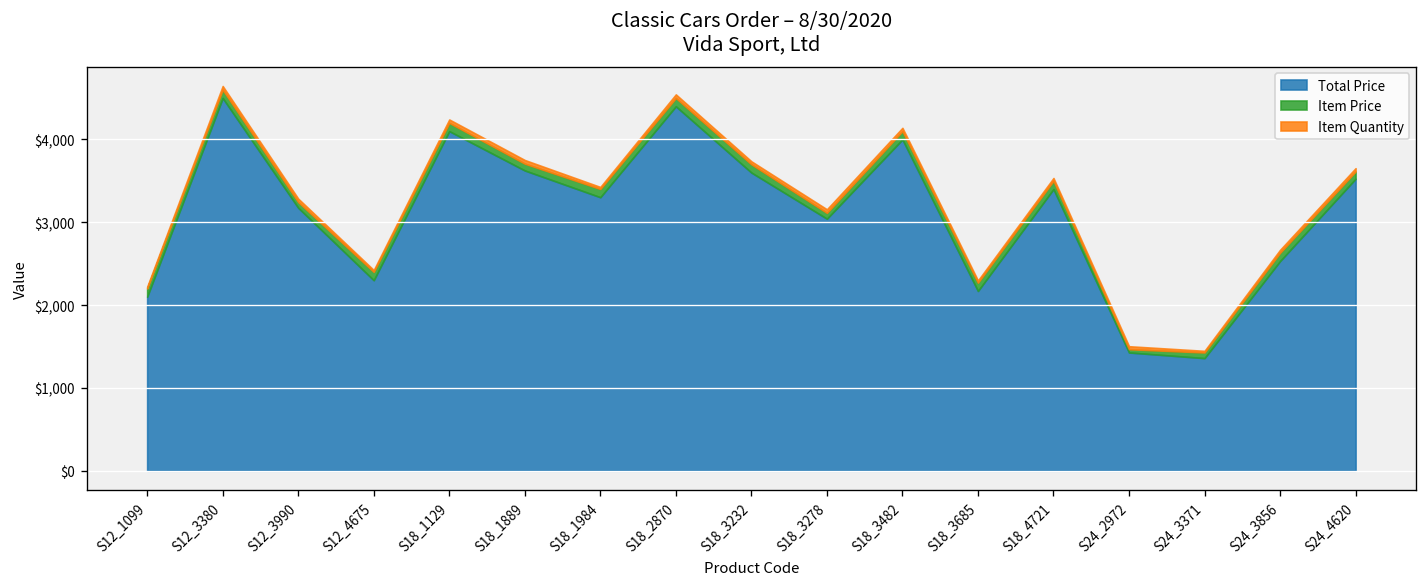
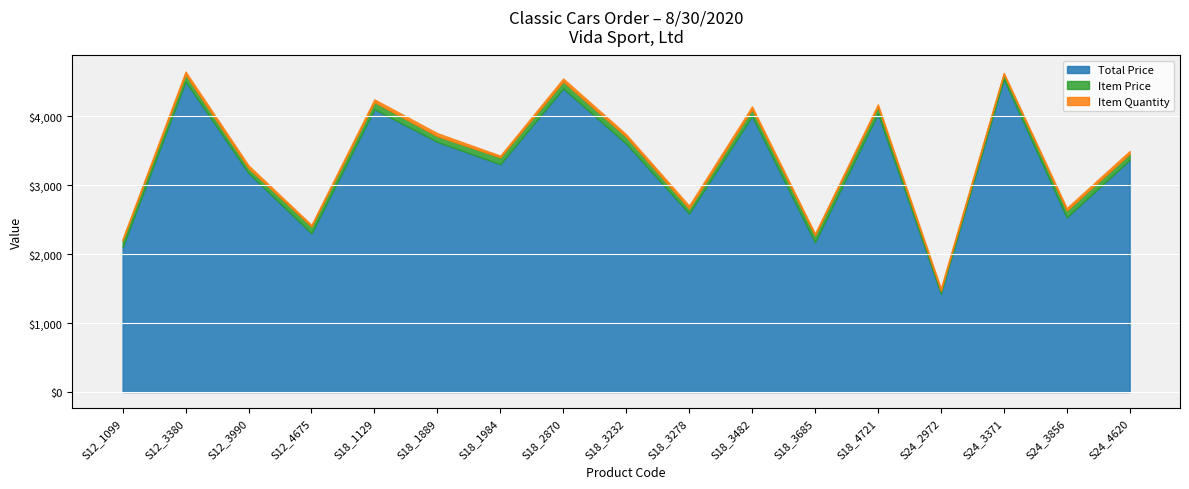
  {
    "Total Price": {
      "S12_1099": "$2,100",
      "S12_3380": "$4,500",
      "S12_3990": "$3,200",
      "S12_4675": "$2,300",
      "S18_1129": "$4,100",
      "S18_1889": "$3,600",
      "S18_1984": "$3,300",
      "S18_2870": "$4,400",
      "S18_3232": "$3,600",
-     "S18_3278": "$3,000",
+     "S18_3278": "$2,600",
      "S18_3482": "$4,000",
      "S18_3685": "$2,200",
-     "S18_4721": "$3,400",
+     "S18_4721": "$4,000",
      "S24_2972": "$1,400",
-     "S24_3371": "$1,400",
+     "S24_3371": "$4,500",
      "S24_3856": "$2,500",
-     "S24_4620": "$3,500"
+     "S24_4620": "$3,400"
    },
    "Item Price": {
      "S12_3380": "$100",
      "S12_3990": "$100",
      "S18_1129": "$100",
      "S18_1889": "$100",
      "S18_2870": "$100",
      "S18_3278": "$100",
      "S18_3482": "$100",
      "S24_4620": "$100"
    },
    "Item Quantity": {
      "S12_3380": "$0",
      "S12_3990": "$0",
      "S18_1129": "$0",
      "S18_1889": "$0",
      "S18_2870": "$0",
      "S18_3278": "$0",
      "S18_3482": "$0",
      "S24_4620": "$0"
    }
  }
